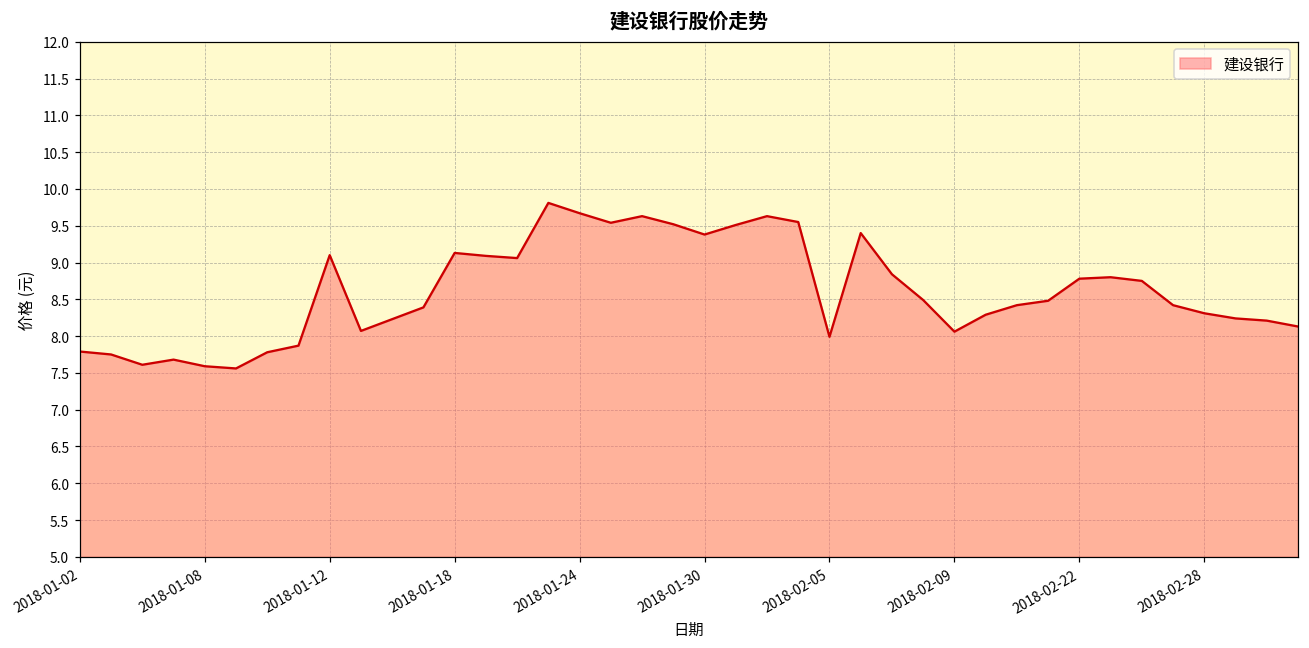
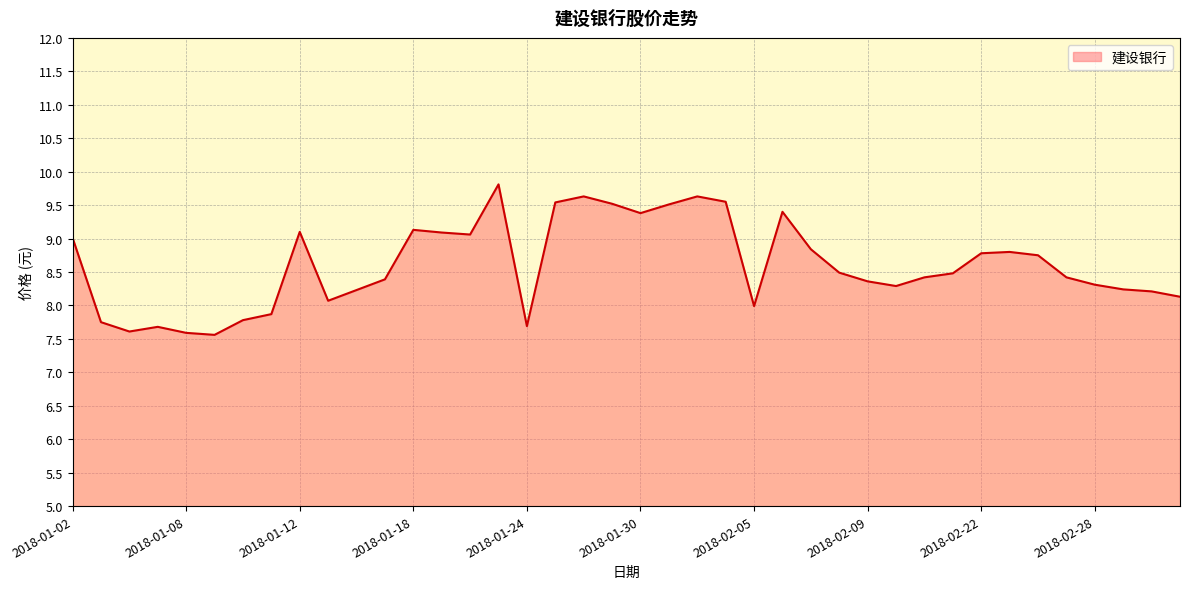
  {
-   "2018-01-02": 7.8,
+   "2018-01-02": 9.0,
    "2018-01-08": 7.6,
    "2018-01-12": 9.1,
    "2018-01-18": 9.1,
-   "2018-01-24": 9.7,
+   "2018-01-24": 7.7,
    "2018-01-30": 9.4,
    "2018-02-05": 8.0,
-   "2018-02-09": 8.1,
+   "2018-02-09": 8.4,
    "2018-02-22": 8.8,
    "2018-02-28": 8.3
  }
